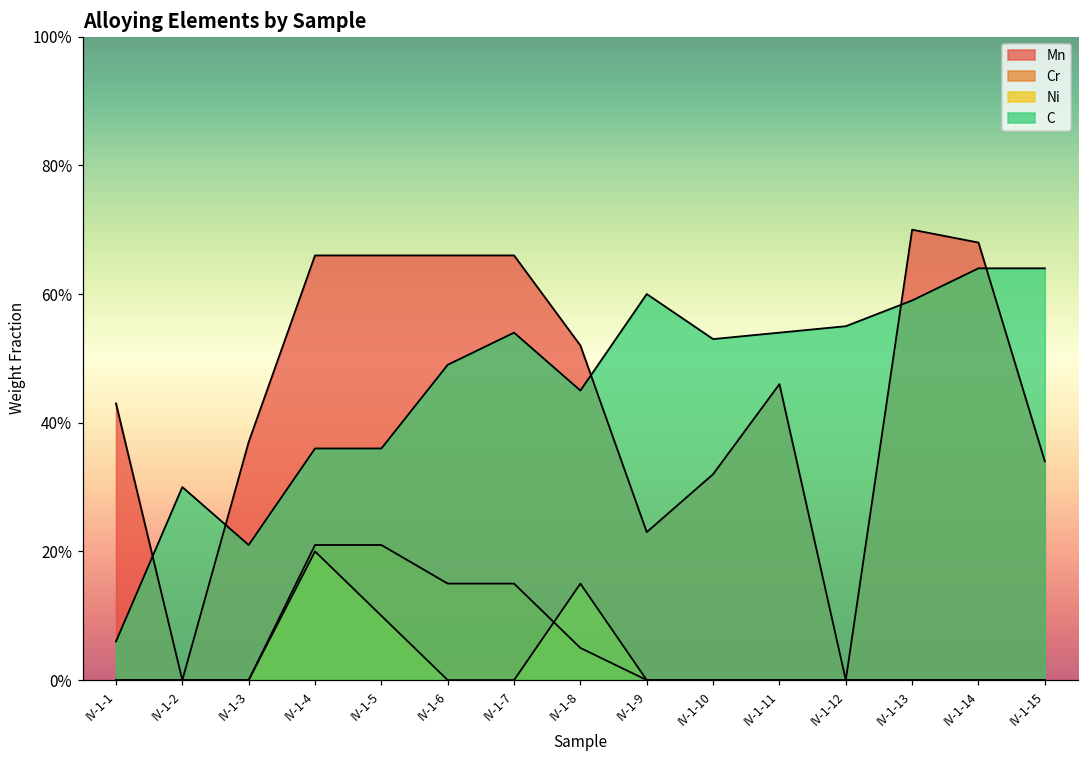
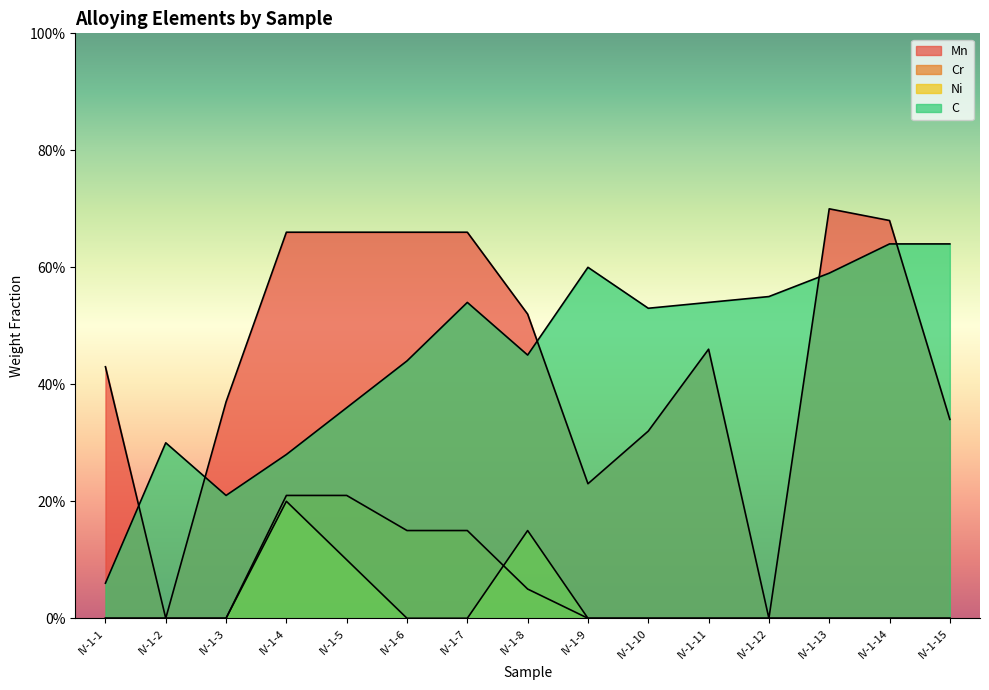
  {
    "Ni": {
      "IV-1-4": "20%",
      "IV-1-5": "10%",
      "IV-1-6": "0%",
      "IV-1-7": "0%",
      "IV-1-8": "15%"
    },
    "C": {
      "IV-1-1": "6%",
      "IV-1-2": "30%",
      "IV-1-3": "21%",
-     "IV-1-4": "36%",
+     "IV-1-4": "28%",
      "IV-1-5": "36%",
-     "IV-1-6": "49%",
+     "IV-1-6": "44%",
      "IV-1-7": "54%",
      "IV-1-8": "45%",
      "IV-1-9": "60%",
      "IV-1-10": "53%",
      "IV-1-11": "54%",
      "IV-1-12": "55%",
      "IV-1-13": "59%",
      "IV-1-14": "64%",
      "IV-1-15": "64%"
    }
  }
